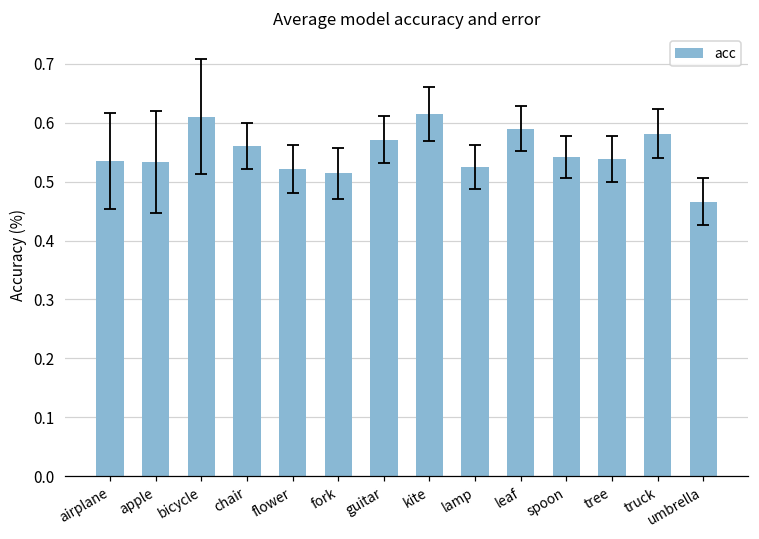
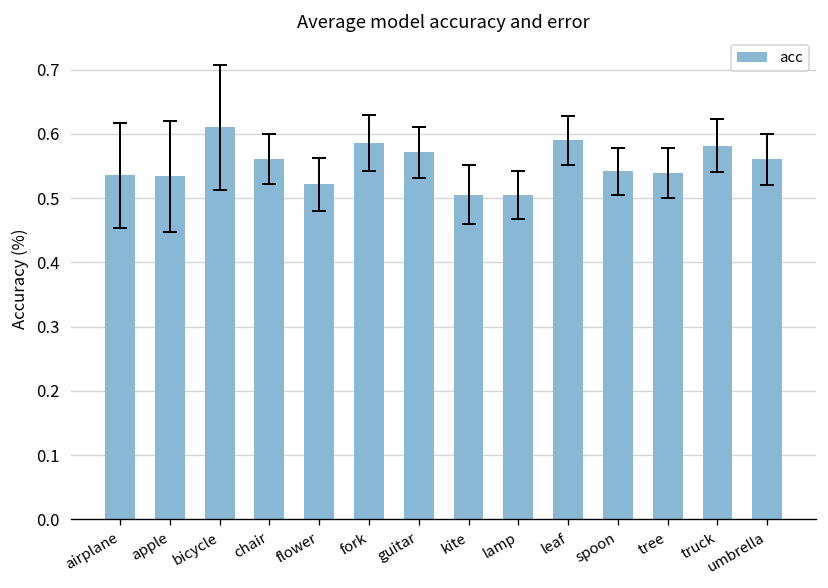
  {
    "acc": {
      "airplane": 0.54,
      "apple": 0.53,
      "bicycle": 0.61,
      "chair": 0.56,
      "flower": 0.52,
-     "fork": 0.51,
+     "fork": 0.59,
      "guitar": 0.57,
-     "kite": 0.61,
-     "lamp": 0.53,
+     "kite": 0.51,
+     "lamp": 0.51,
      "leaf": 0.59,
      "spoon": 0.54,
      "tree": 0.54,
      "truck": 0.58,
-     "umbrella": 0.47
+     "umbrella": 0.56
    }
  }
